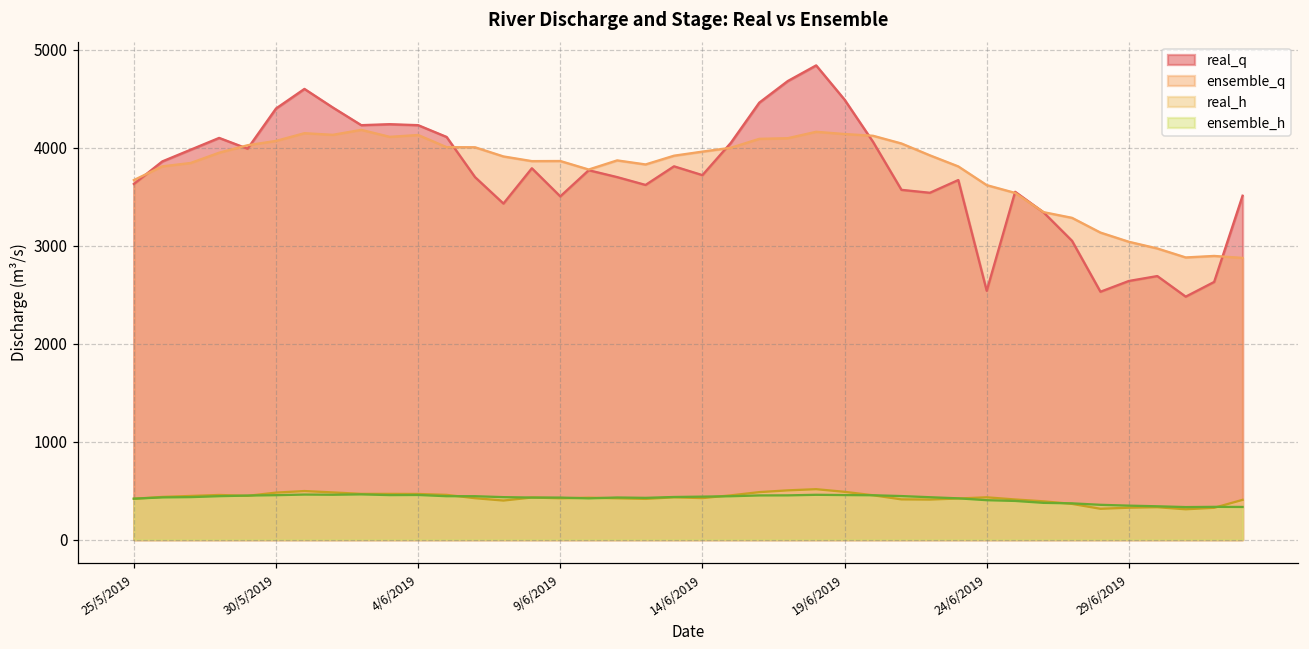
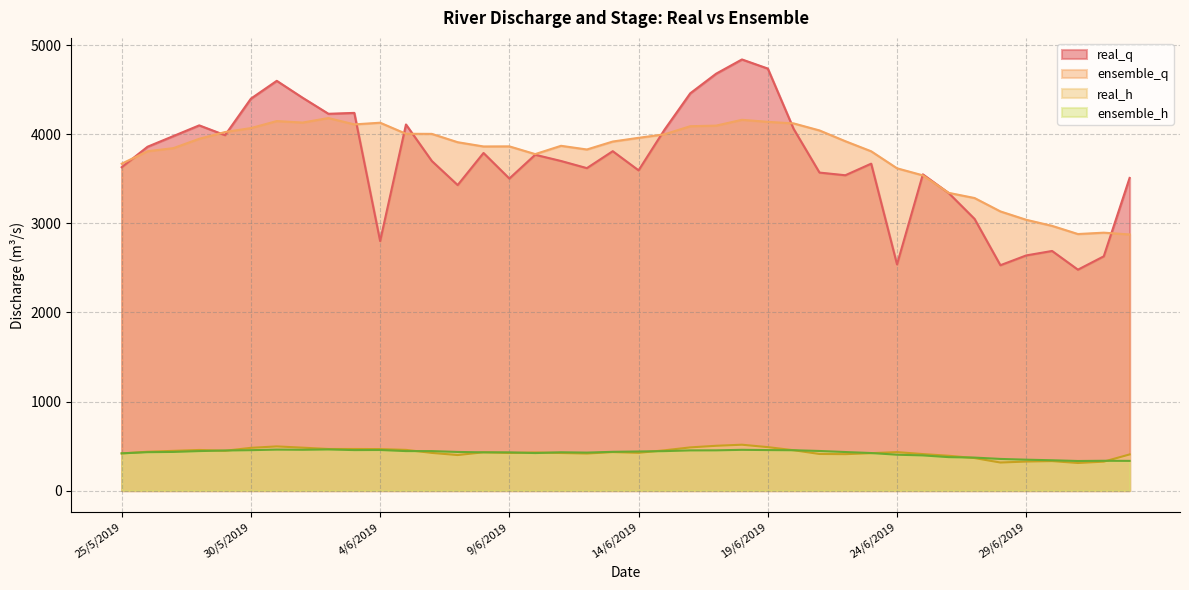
  {
    "real_q": {
      "25/5/2019": 3600,
      "30/5/2019": 4400,
-     "4/6/2019": 4200,
+     "4/6/2019": 2800,
      "9/6/2019": 3500,
-     "14/6/2019": 3700,
-     "19/6/2019": 4500,
+     "14/6/2019": 3600,
+     "19/6/2019": 4700,
      "24/6/2019": 2500,
      "29/6/2019": 2600
    }
  }
